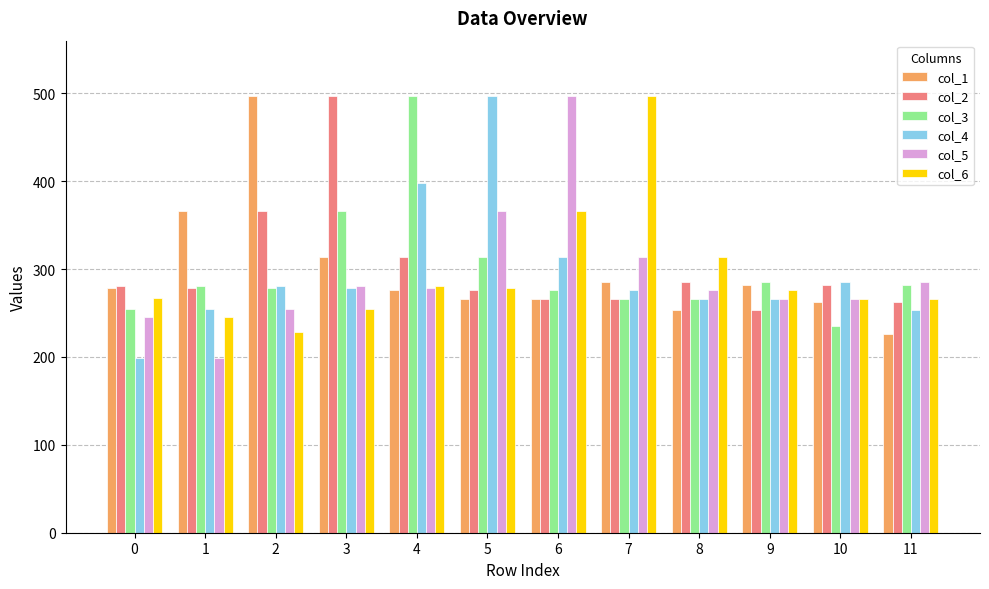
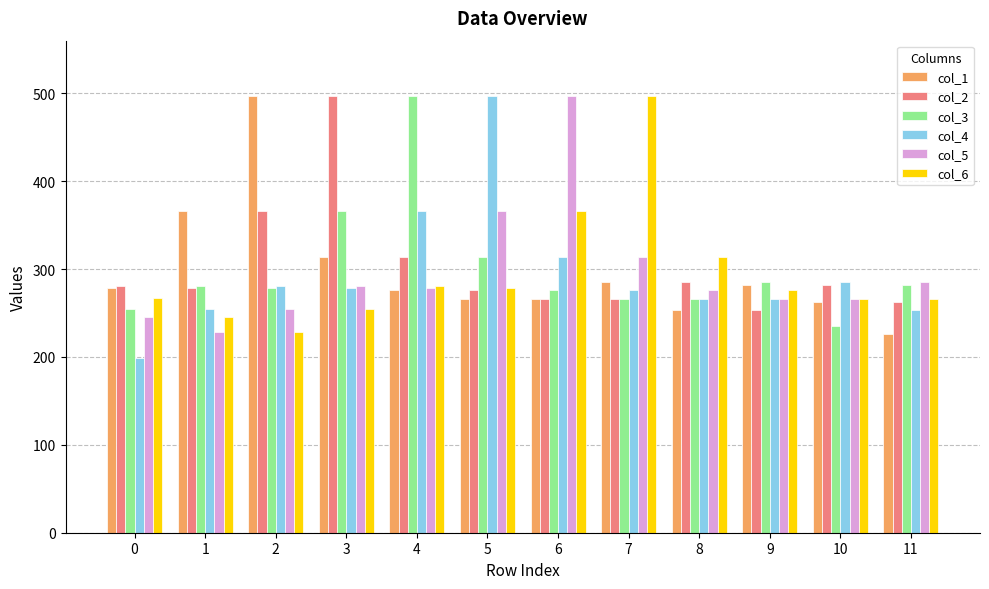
  {
    "col_3": {
      "0": 260,
      "1": 280,
      "2": 280,
      "3": 370,
      "4": 500,
      "5": 310,
      "6": 280,
      "7": 270,
      "8": 270,
      "9": 280,
      "10": 240,
      "11": 280
    },
    "col_4": {
      "0": 200,
      "1": 260,
      "2": 280,
      "3": 280,
-     "4": 400,
+     "4": 370,
      "5": 500,
      "6": 310,
      "7": 280,
      "8": 270,
      "9": 270,
      "10": 280,
      "11": 250
    },
    "col_5": {
      "0": 250,
-     "1": 200,
+     "1": 230,
      "2": 260,
      "3": 280,
      "4": 280,
      "5": 370,
      "6": 500,
      "7": 310,
      "8": 280,
      "9": 270,
      "10": 270,
      "11": 280
    },
    "col_6": {
      "0": 270,
      "1": 250,
      "2": 230,
      "3": 260,
      "4": 280,
      "5": 280,
      "6": 370,
      "7": 500,
      "8": 310,
      "9": 280,
      "10": 270,
      "11": 270
    }
  }
